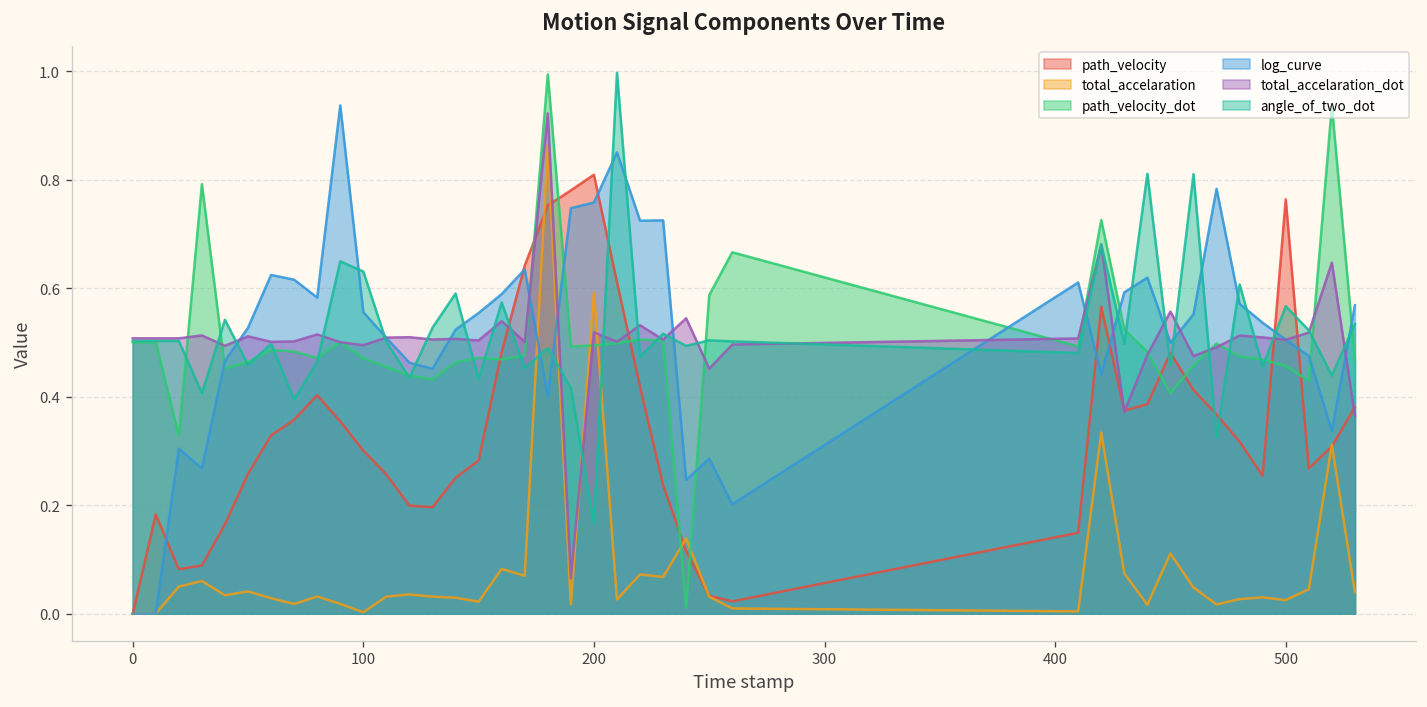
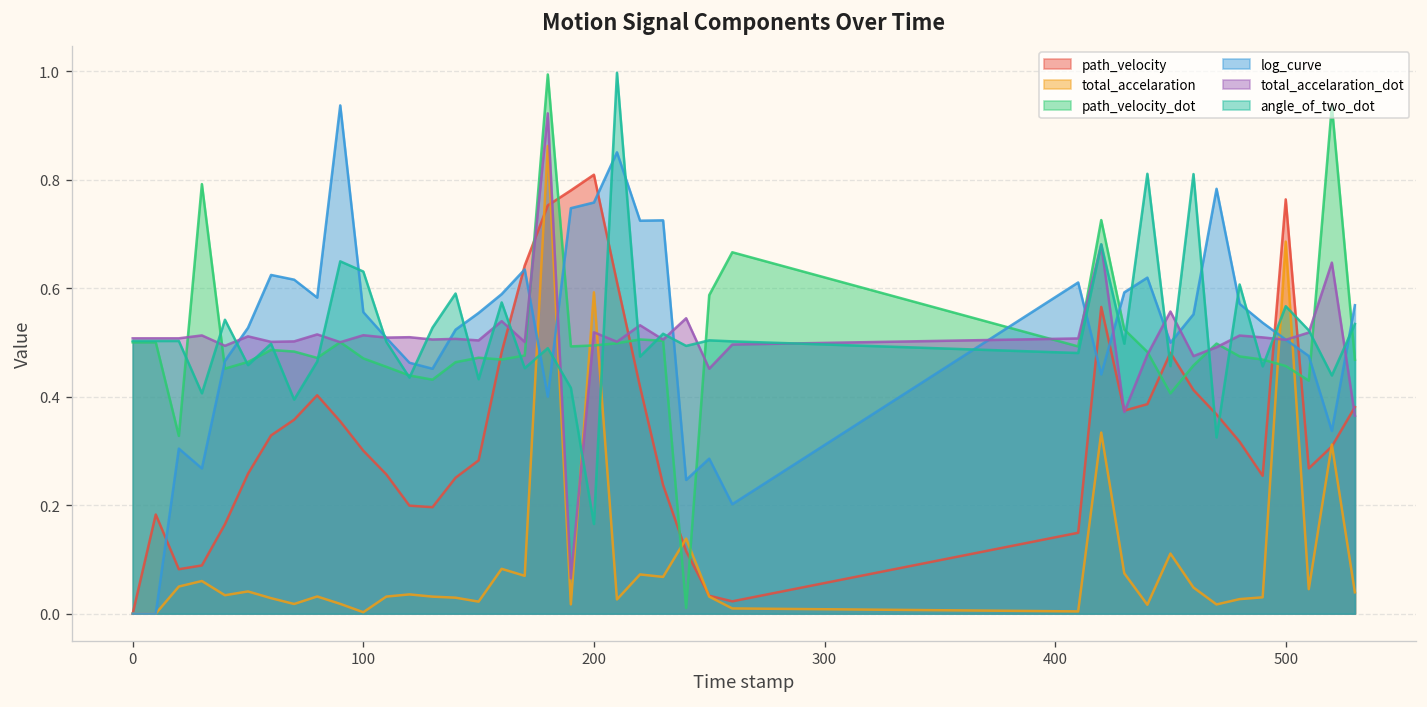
  {
    "path_velocity": {
      "100": 0.30,
      "200": 0.81,
      "500": 0.76
    },
    "total_accelaration": {
      "100": 0.00,
      "200": 0.59,
-     "500": 0.02
+     "500": 0.69
    },
    "total_accelaration_dot": {
-     "100": 0.49,
+     "100": 0.51,
      "200": 0.52
    }
  }
